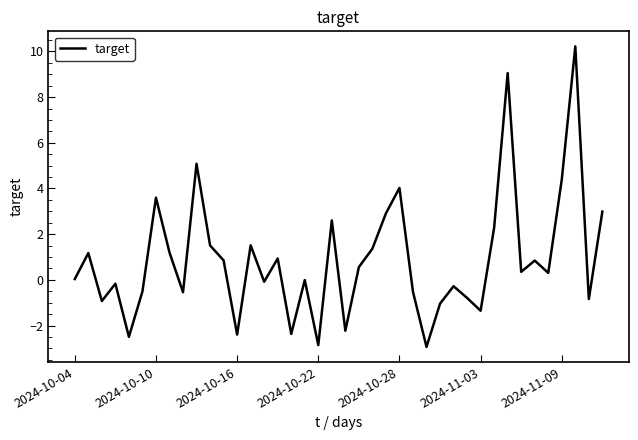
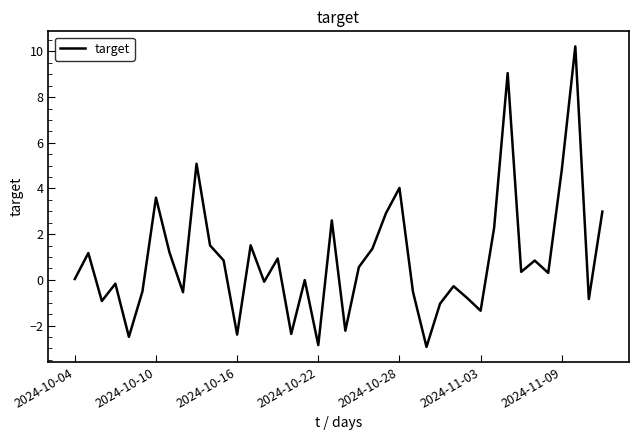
  {
    "2024-10-04": 0.0,
    "2024-10-10": 3.6,
    "2024-10-16": -2.4,
    "2024-10-22": -2.9,
    "2024-10-28": 4.0,
    "2024-11-03": -1.4,
-   "2024-11-09": 4.4
+   "2024-11-09": 4.8
  }
